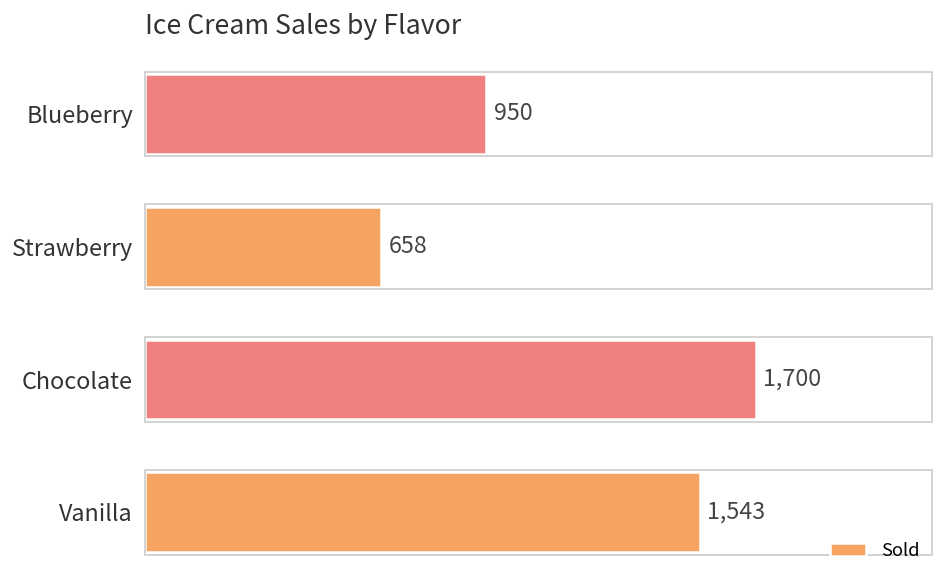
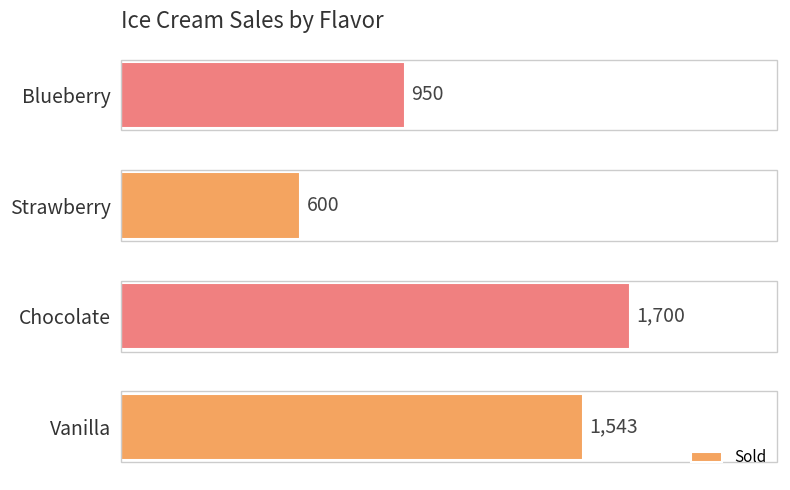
  {
    "Blueberry": "950",
-   "Strawberry": "658",
+   "Strawberry": "600",
    "Chocolate": "1,700",
    "Vanilla": "1,543"
  }
